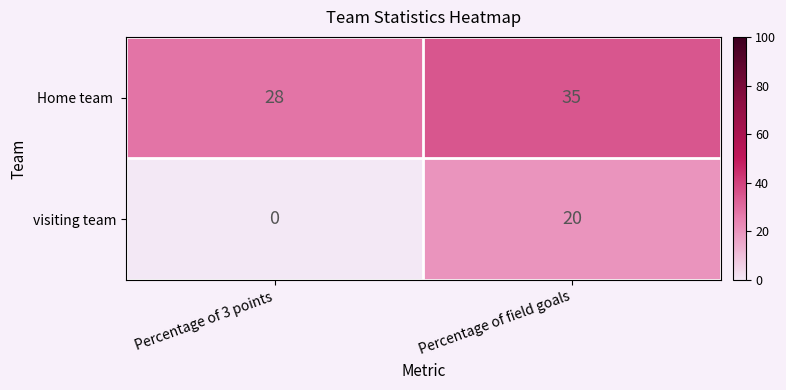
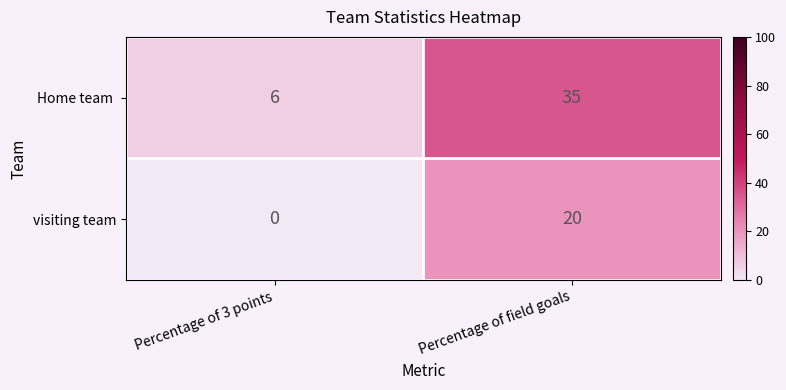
  {
    "Home team": {
-     "Percentage of 3 points": 28,
+     "Percentage of 3 points": 6,
      "Percentage of field goals": 35
    },
    "visiting team": {
      "Percentage of 3 points": 0,
      "Percentage of field goals": 20
    }
  }
